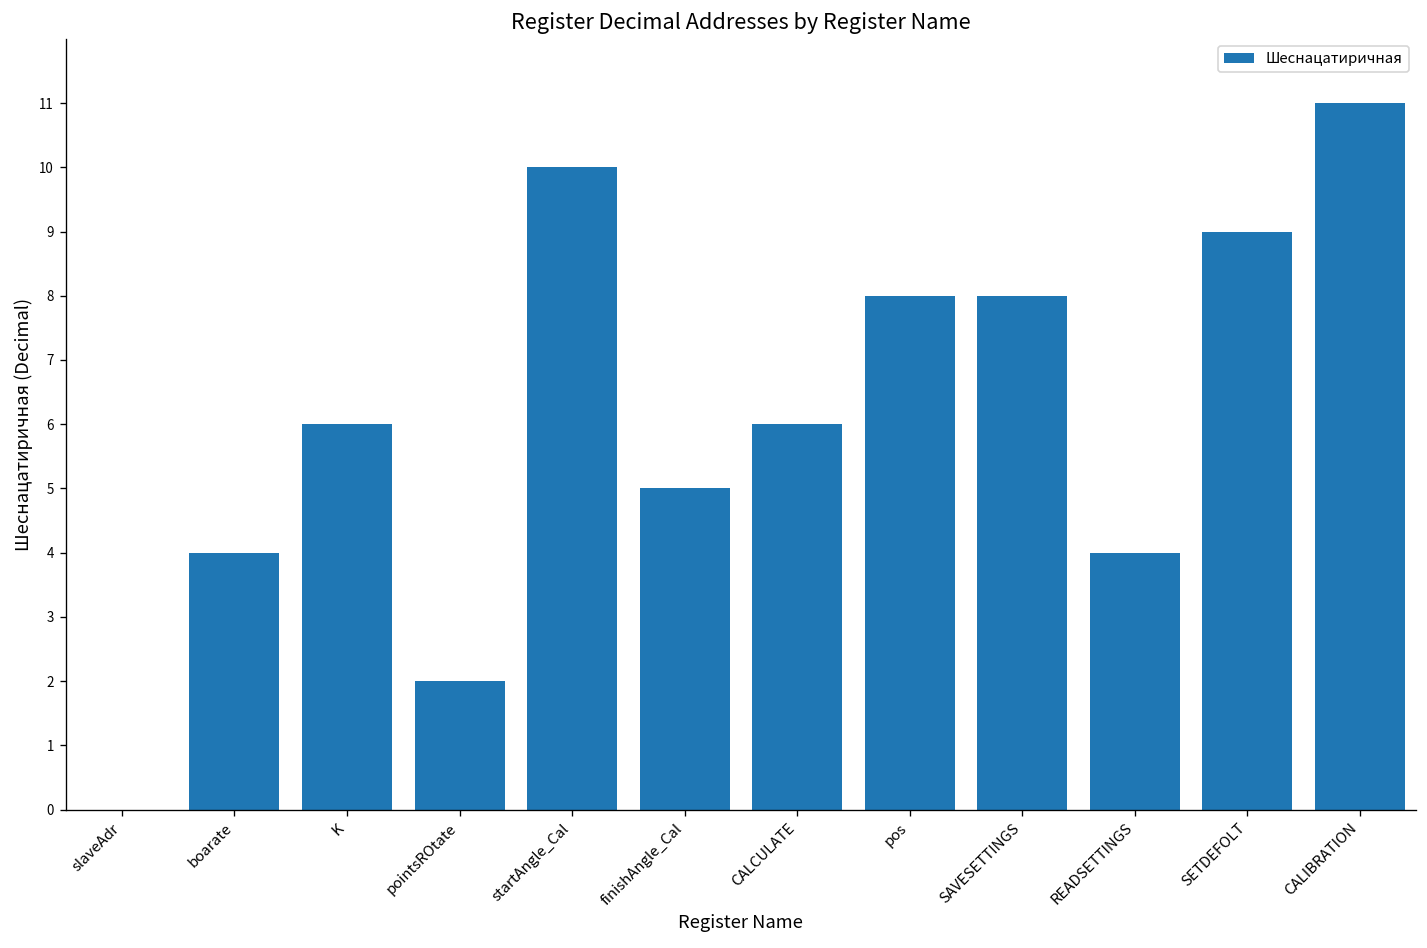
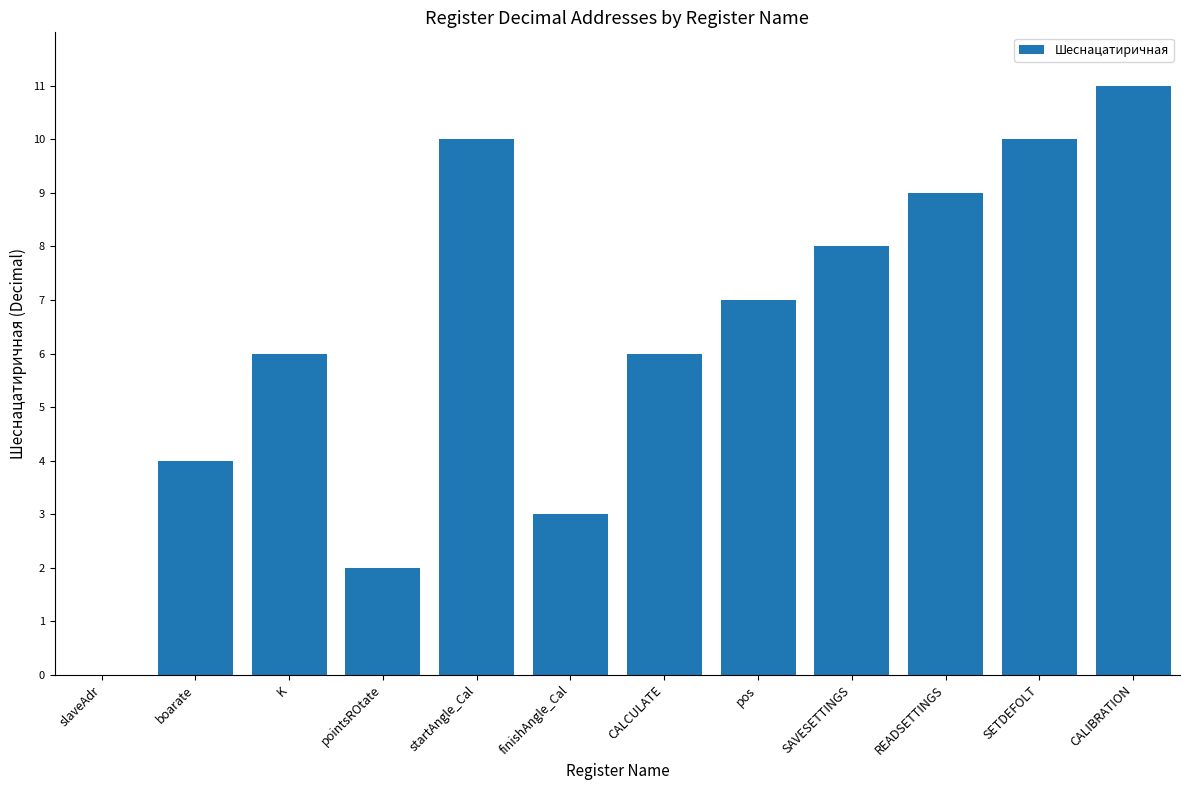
  {
    "slaveAdr": 0,
    "boarate": 4,
    "K": 6,
    "pointsROtate": 2,
    "startAngle_Cal": 10,
-   "finishAngle_Cal": 5,
+   "finishAngle_Cal": 3,
    "CALCULATE": 6,
-   "pos": 8,
+   "pos": 7,
    "SAVESETTINGS": 8,
-   "READSETTINGS": 4,
-   "SETDEFOLT": 9,
+   "READSETTINGS": 9,
+   "SETDEFOLT": 10,
    "CALIBRATION": 11
  }
